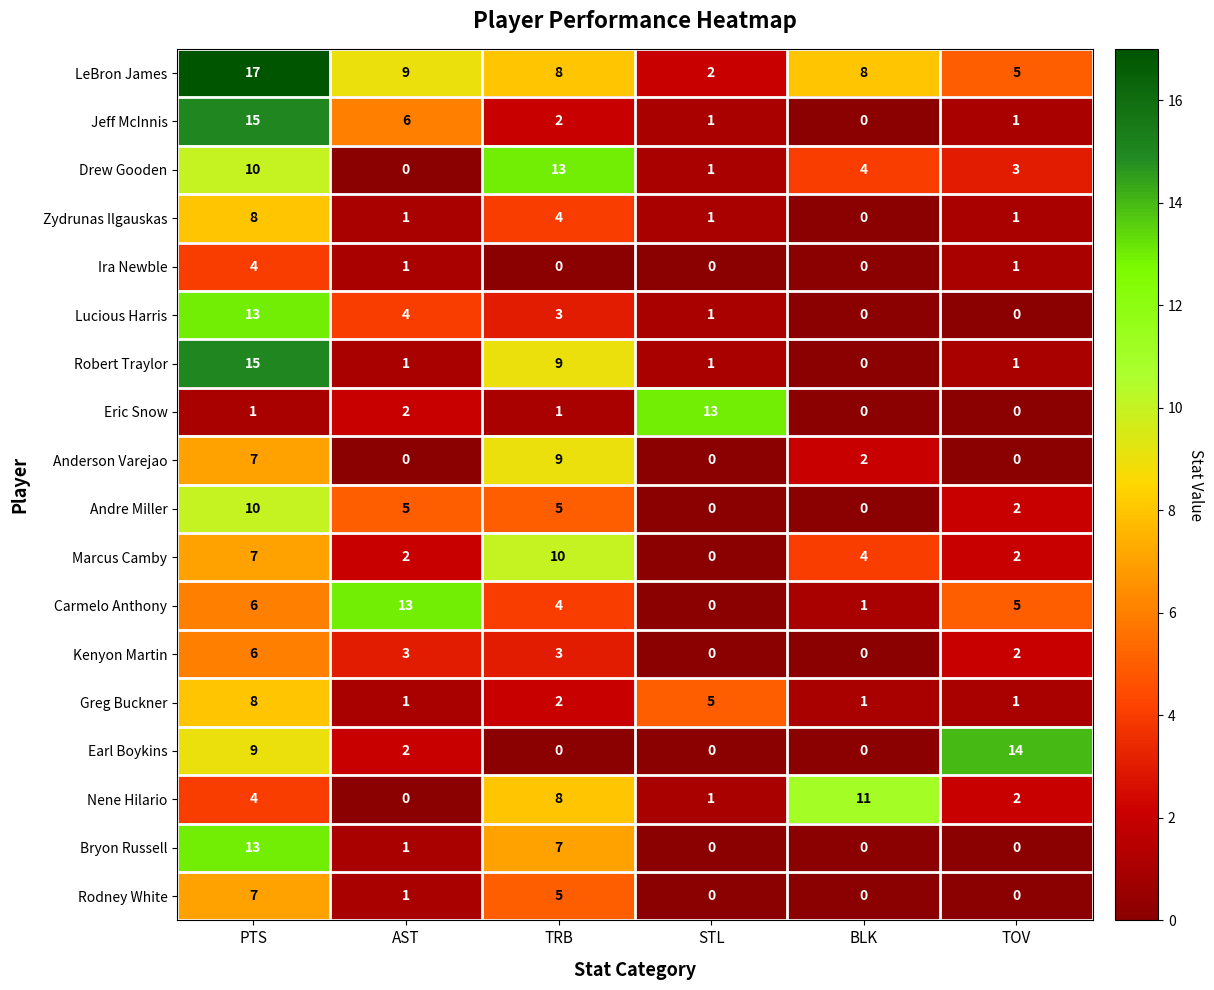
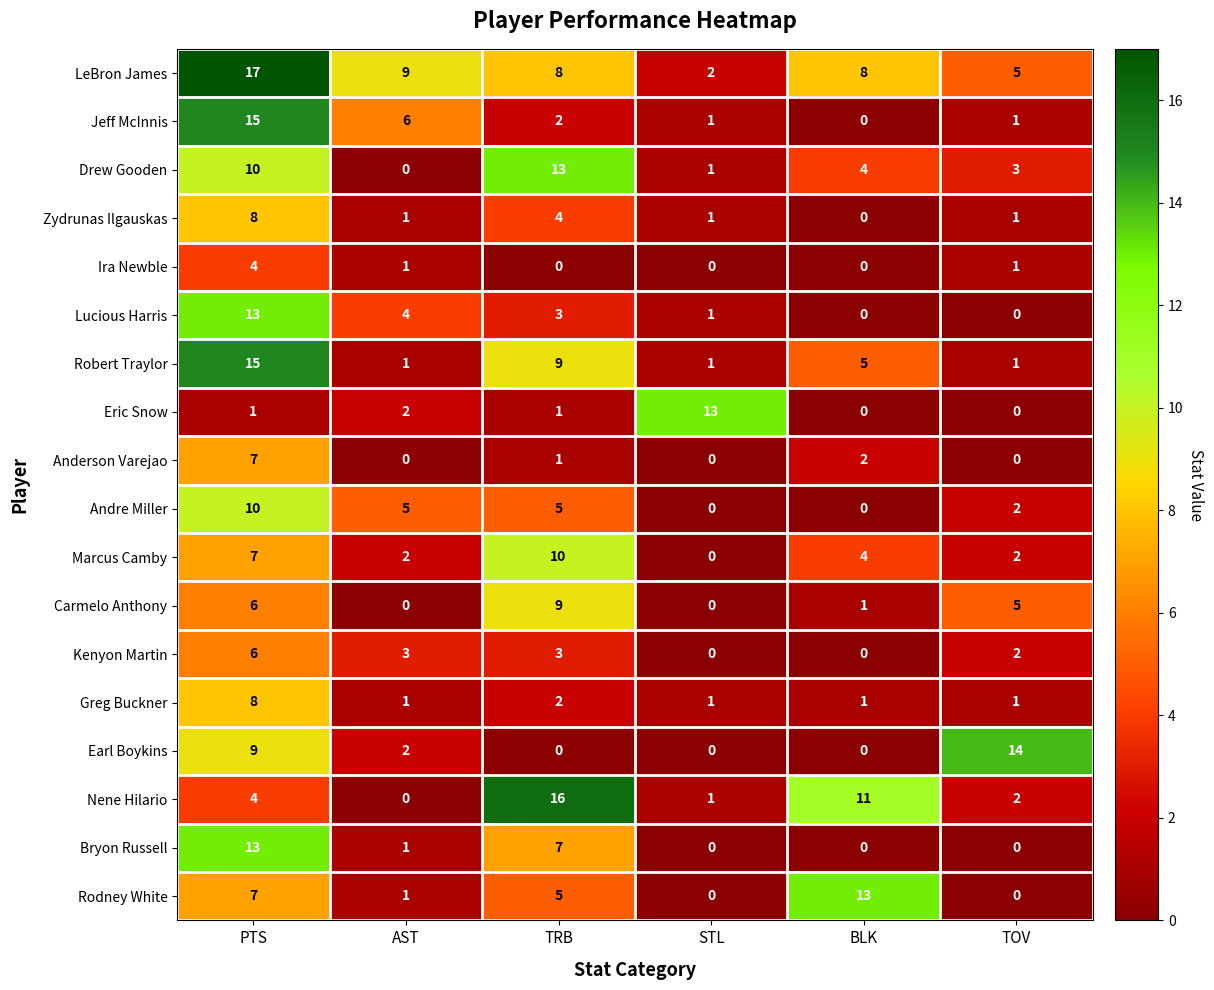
  {
    "LeBron James": {
      "PTS": 17,
      "AST": 9,
      "TRB": 8,
      "STL": 2,
      "BLK": 8,
      "TOV": 5
    },
    "Jeff McInnis": {
      "PTS": 15,
      "AST": 6,
      "TRB": 2,
      "STL": 1,
      "BLK": 0,
      "TOV": 1
    },
    "Drew Gooden": {
      "PTS": 10,
      "AST": 0,
      "TRB": 13,
      "STL": 1,
      "BLK": 4,
      "TOV": 3
    },
    "Zydrunas Ilgauskas": {
      "PTS": 8,
      "AST": 1,
      "TRB": 4,
      "STL": 1,
      "BLK": 0,
      "TOV": 1
    },
    "Ira Newble": {
      "PTS": 4,
      "AST": 1,
      "TRB": 0,
      "STL": 0,
      "BLK": 0,
      "TOV": 1
    },
    "Lucious Harris": {
      "PTS": 13,
      "AST": 4,
      "TRB": 3,
      "STL": 1,
      "BLK": 0,
      "TOV": 0
    },
    "Robert Traylor": {
      "PTS": 15,
      "AST": 1,
      "TRB": 9,
      "STL": 1,
-     "BLK": 0,
+     "BLK": 5,
      "TOV": 1
    },
    "Eric Snow": {
      "PTS": 1,
      "AST": 2,
      "TRB": 1,
      "STL": 13,
      "BLK": 0,
      "TOV": 0
    },
    "Anderson Varejao": {
      "PTS": 7,
      "AST": 0,
-     "TRB": 9,
+     "TRB": 1,
      "STL": 0,
      "BLK": 2,
      "TOV": 0
    },
    "Andre Miller": {
      "PTS": 10,
      "AST": 5,
      "TRB": 5,
      "STL": 0,
      "BLK": 0,
      "TOV": 2
    },
    "Marcus Camby": {
      "PTS": 7,
      "AST": 2,
      "TRB": 10,
      "STL": 0,
      "BLK": 4,
      "TOV": 2
    },
    "Carmelo Anthony": {
      "PTS": 6,
-     "AST": 13,
-     "TRB": 4,
+     "AST": 0,
+     "TRB": 9,
      "STL": 0,
      "BLK": 1,
      "TOV": 5
    },
    "Kenyon Martin": {
      "PTS": 6,
      "AST": 3,
      "TRB": 3,
      "STL": 0,
      "BLK": 0,
      "TOV": 2
    },
    "Greg Buckner": {
      "PTS": 8,
      "AST": 1,
      "TRB": 2,
-     "STL": 5,
+     "STL": 1,
      "BLK": 1,
      "TOV": 1
    },
    "Earl Boykins": {
      "PTS": 9,
      "AST": 2,
      "TRB": 0,
      "STL": 0,
      "BLK": 0,
      "TOV": 14
    },
    "Nene Hilario": {
      "PTS": 4,
      "AST": 0,
-     "TRB": 8,
+     "TRB": 16,
      "STL": 1,
      "BLK": 11,
      "TOV": 2
    },
    "Bryon Russell": {
      "PTS": 13,
      "AST": 1,
      "TRB": 7,
      "STL": 0,
      "BLK": 0,
      "TOV": 0
    },
    "Rodney White": {
      "PTS": 7,
      "AST": 1,
      "TRB": 5,
      "STL": 0,
-     "BLK": 0,
+     "BLK": 13,
      "TOV": 0
    }
  }
